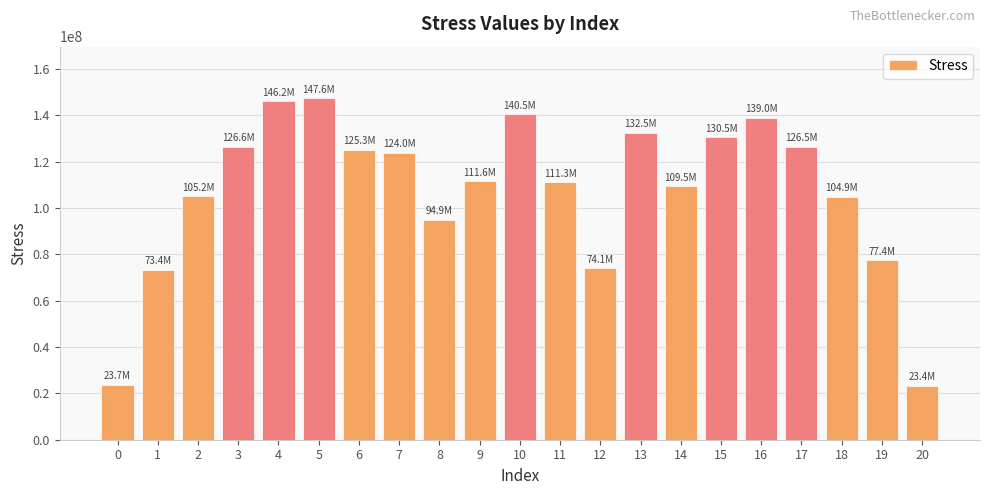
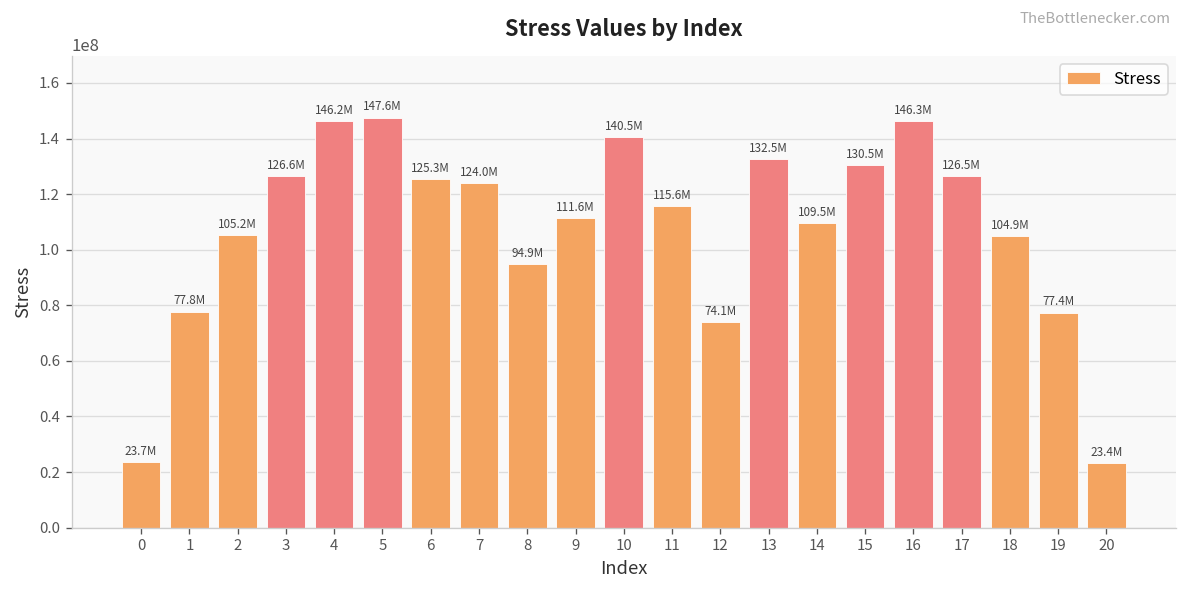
  {
    "0": "23.7M",
-   "1": "73.4M",
+   "1": "77.8M",
    "2": "105.2M",
    "3": "126.6M",
    "4": "146.2M",
    "5": "147.6M",
    "6": "125.3M",
    "7": "124.0M",
    "8": "94.9M",
    "9": "111.6M",
    "10": "140.5M",
-   "11": "111.3M",
+   "11": "115.6M",
    "12": "74.1M",
    "13": "132.5M",
    "14": "109.5M",
    "15": "130.5M",
-   "16": "139.0M",
+   "16": "146.3M",
    "17": "126.5M",
    "18": "104.9M",
    "19": "77.4M",
    "20": "23.4M"
  }
